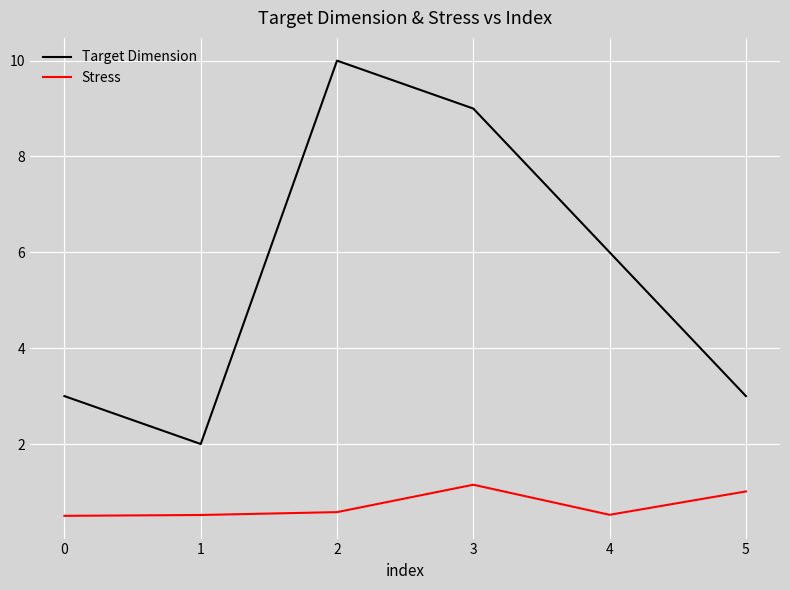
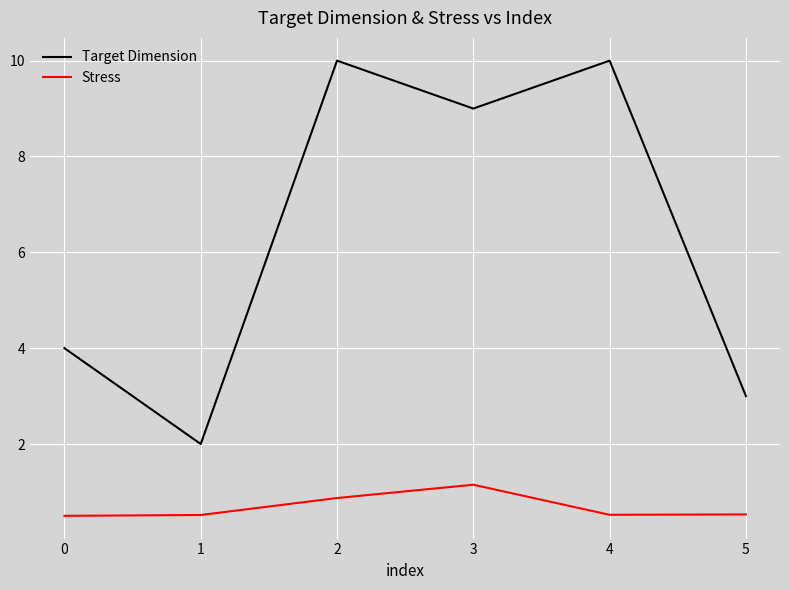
  {
    "Target Dimension": {
-     "0": 3,
+     "0": 4,
      "1": 2,
      "2": 10,
      "3": 9,
-     "4": 6,
+     "4": 10,
      "5": 3
    },
    "Stress": {
      "0": 0.5,
      "1": 0.5,
-     "2": 0.6,
+     "2": 0.9,
      "3": 1.2,
      "4": 0.5,
-     "5": 1.0
+     "5": 0.5
    }
  }
